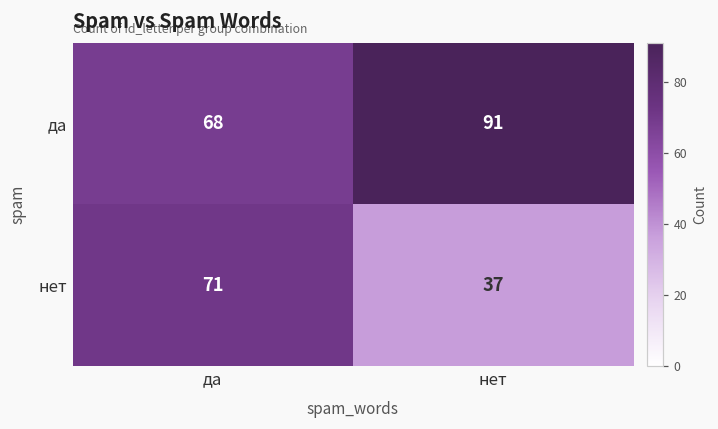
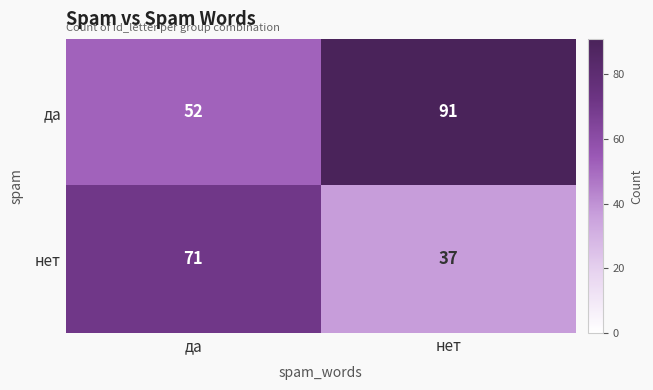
  {
    "да": {
-     "да": 68,
+     "да": 52,
      "нет": 91
    },
    "нет": {
      "да": 71,
      "нет": 37
    }
  }
